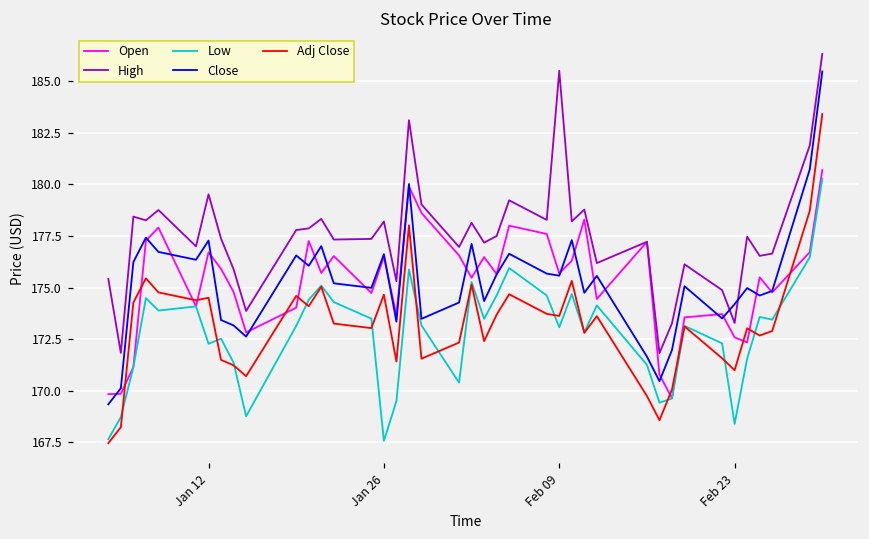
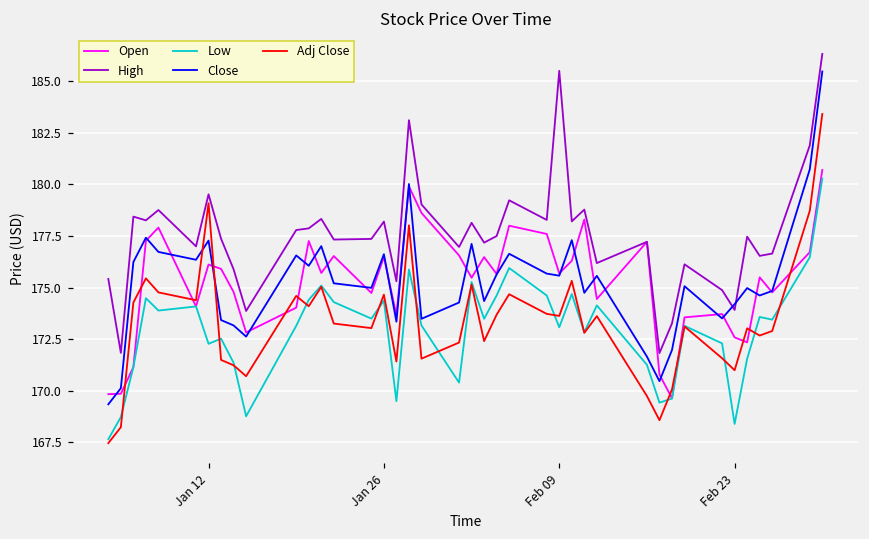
  {
    "Open": {
-     "Jan 12": 176.7,
+     "Jan 12": 176.1,
      "Feb 23": 172.6
    },
    "High": {
      "Jan 12": 179.5,
      "Jan 26": 178.2,
      "Feb 09": 185.5,
-     "Feb 23": 173.3
+     "Feb 23": 173.9
    },
    "Low": {
      "Jan 12": 172.3,
-     "Jan 26": 167.6,
+     "Jan 26": 174.4,
      "Feb 09": 173.1,
      "Feb 23": 168.4
    },
    "Close": {
      "Jan 12": 177.3,
      "Feb 23": 174.2
    },
    "Adj Close": {
-     "Jan 12": 174.5,
+     "Jan 12": 179.1,
      "Jan 26": 174.7,
      "Feb 09": 173.6,
      "Feb 23": 171.0
    }
  }
